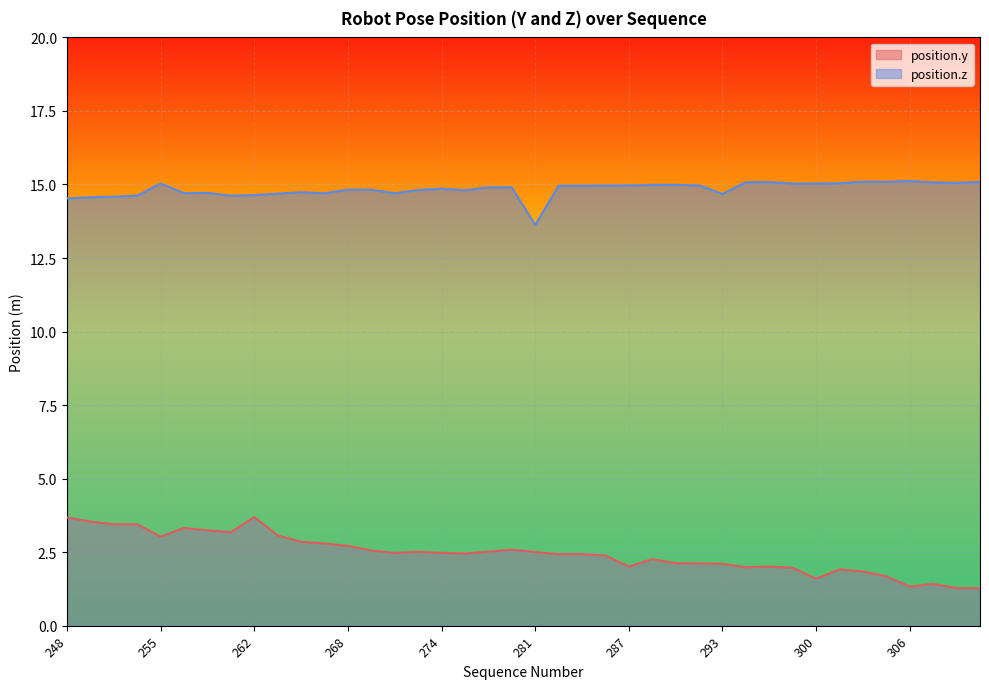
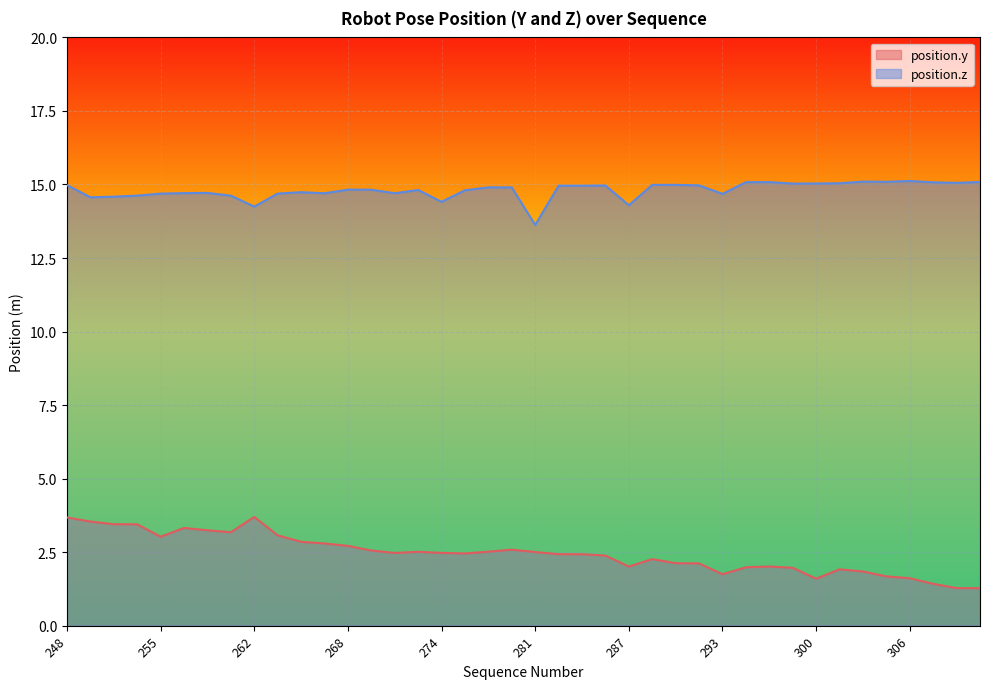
  {
    "position.y": {
      "248": 3.7,
      "255": 3.0,
      "262": 3.7,
      "268": 2.7,
      "274": 2.5,
      "281": 2.5,
      "287": 2.0,
-     "293": 2.1,
+     "293": 1.7,
      "300": 1.6,
-     "306": 1.3
+     "306": 1.6
    },
    "position.z": {
-     "248": 14.5,
-     "255": 15.0,
-     "262": 14.6,
+     "248": 15.0,
+     "255": 14.7,
+     "262": 14.2,
      "268": 14.8,
-     "274": 14.9,
+     "274": 14.4,
      "281": 13.6,
-     "287": 15.0,
+     "287": 14.3,
      "293": 14.7,
      "300": 15.0,
      "306": 15.1
    }
  }
